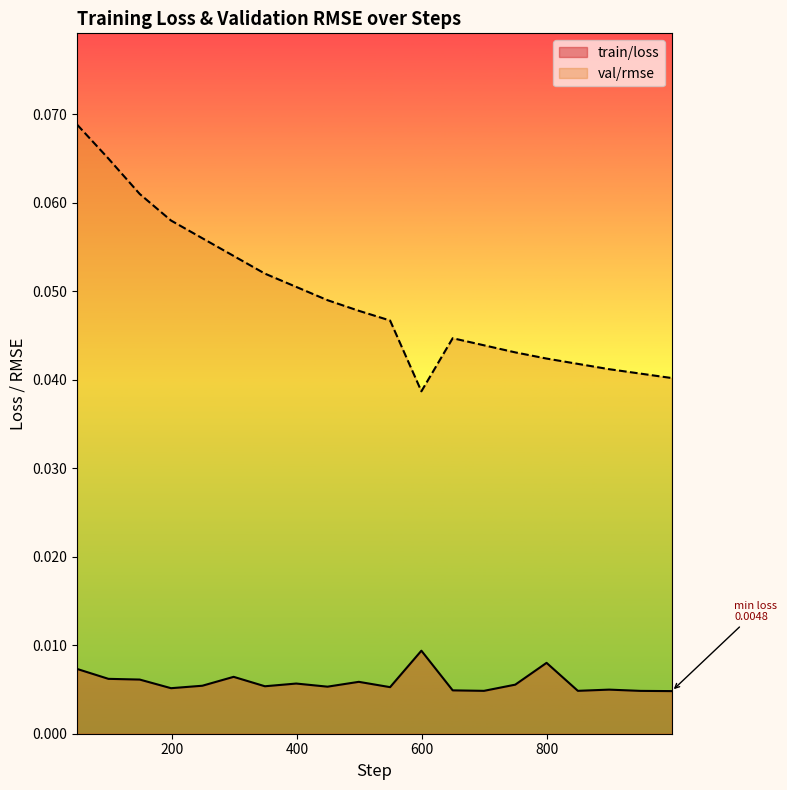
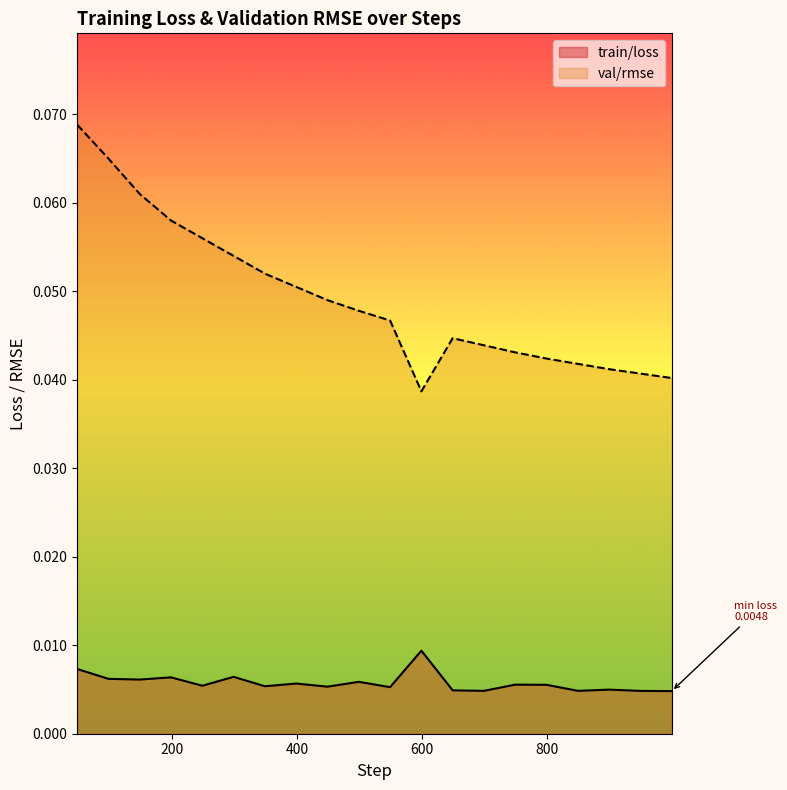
  {
    "train/loss": {
-     "200": 0.005,
+     "200": 0.006,
      "400": 0.006,
      "600": 0.009,
-     "800": 0.008
+     "800": 0.006
    },
    "val/rmse": {
      "200": 0.058,
      "400": 0.051,
      "600": 0.039,
      "800": 0.042
    }
  }
